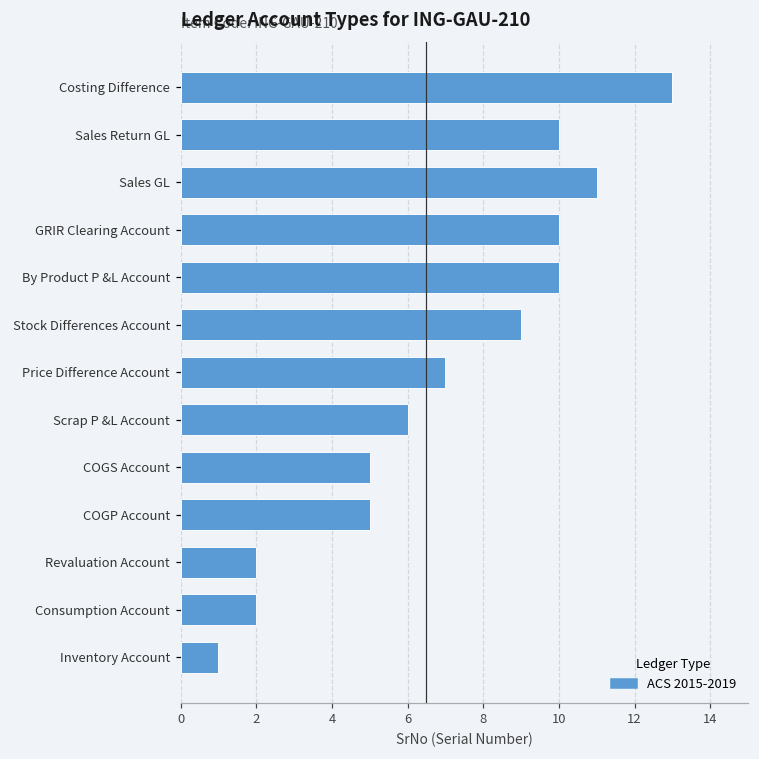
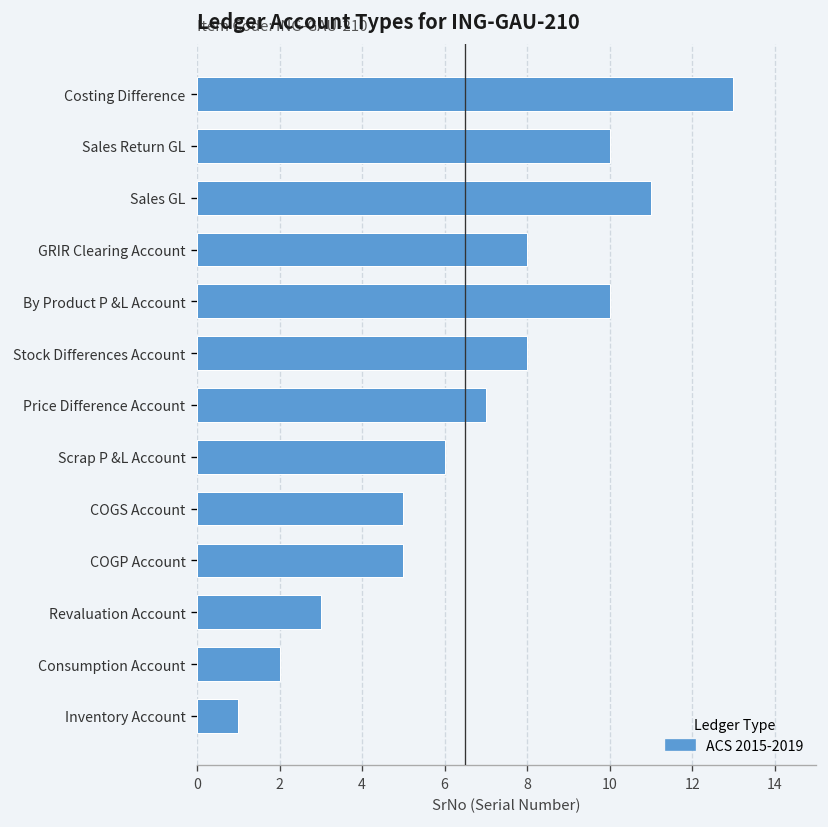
  {
    "Costing Difference": 13,
    "Sales Return GL": 10,
    "Sales GL": 11,
-   "GRIR Clearing Account": 10,
+   "GRIR Clearing Account": 8,
    "By Product P &L Account": 10,
-   "Stock Differences Account": 9,
+   "Stock Differences Account": 8,
    "Price Difference Account": 7,
    "Scrap P &L Account": 6,
    "COGS Account": 5,
    "COGP Account": 5,
-   "Revaluation Account": 2,
+   "Revaluation Account": 3,
    "Consumption Account": 2,
    "Inventory Account": 1
  }
